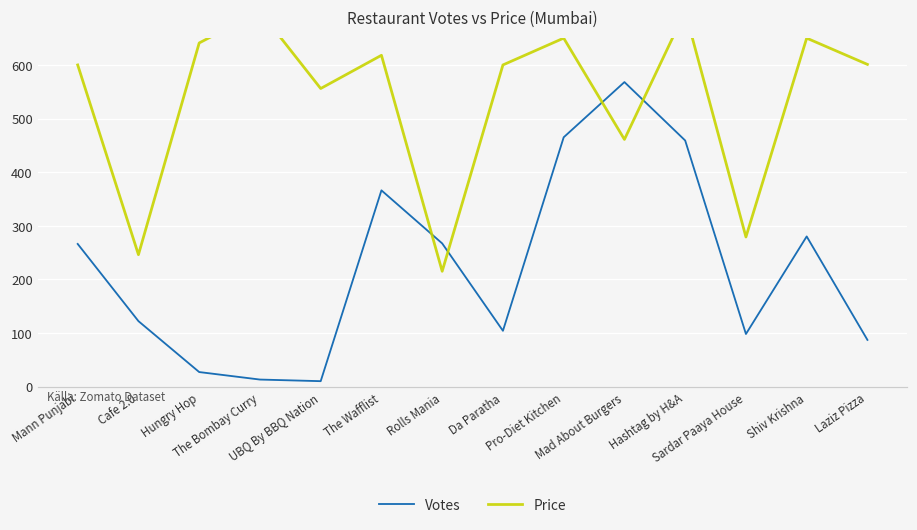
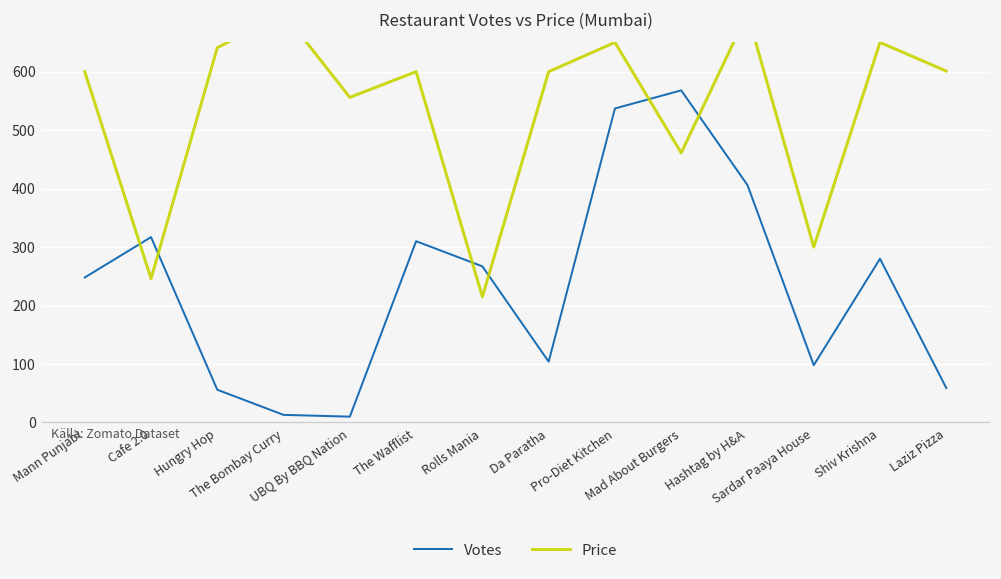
  {
    "Votes": {
-     "Mann Punjabi": 270,
-     "Cafe 2.0": 120,
-     "Hungry Hop": 30,
+     "Mann Punjabi": 250,
+     "Cafe 2.0": 320,
+     "Hungry Hop": 60,
      "The Bombay Curry": 10,
      "UBQ By BBQ Nation": 10,
-     "The Wafflist": 370,
+     "The Wafflist": 310,
      "Rolls Mania": 270,
      "Da Paratha": 100,
-     "Pro-Diet Kitchen": 470,
+     "Pro-Diet Kitchen": 540,
      "Mad About Burgers": 570,
-     "Hashtag by H&A": 460,
+     "Hashtag by H&A": 410,
      "Sardar Paaya House": 100,
      "Shiv Krishna": 280,
-     "Laziz Pizza": 90
+     "Laziz Pizza": 60
    },
    "Price": {
      "Mann Punjabi": 600,
      "Cafe 2.0": 250,
      "Hungry Hop": 640,
      "UBQ By BBQ Nation": 560,
-     "The Wafflist": 620,
+     "The Wafflist": 600,
      "Rolls Mania": 220,
      "Da Paratha": 600,
      "Pro-Diet Kitchen": 650,
      "Mad About Burgers": 460,
-     "Sardar Paaya House": 280,
+     "Sardar Paaya House": 300,
      "Shiv Krishna": 650,
      "Laziz Pizza": 600
    }
  }
